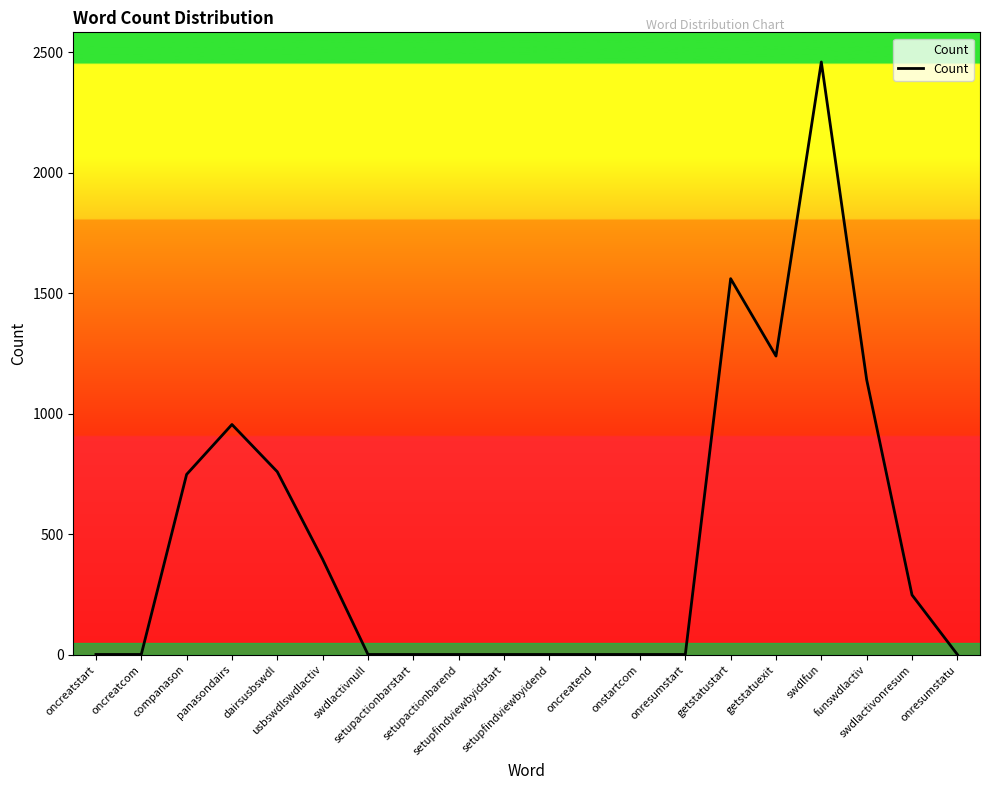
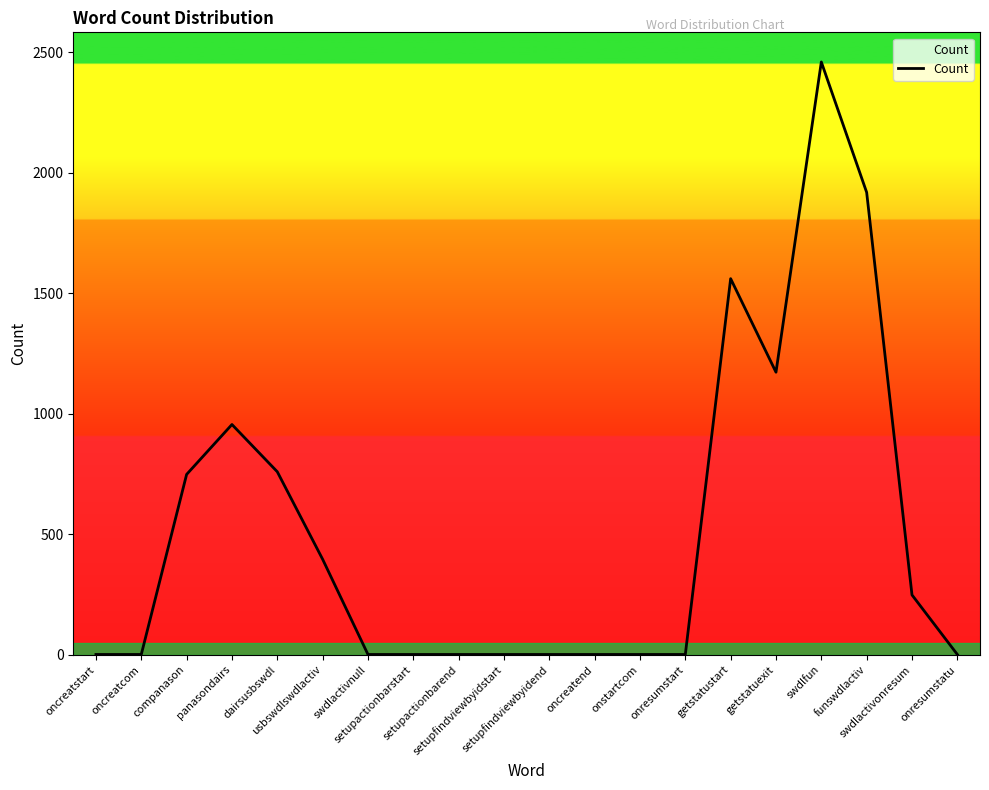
  {
    "companason": 750,
    "panasondairs": 960,
    "dairsusbswdl": 760,
    "usbswdlswdlactiv": 400,
    "getstatustart": 1560,
-   "getstatuexit": 1240,
+   "getstatuexit": 1170,
    "swdlfun": 2460,
-   "funswdlactiv": 1140,
+   "funswdlactiv": 1920,
    "swdlactivonresum": 250
  }
